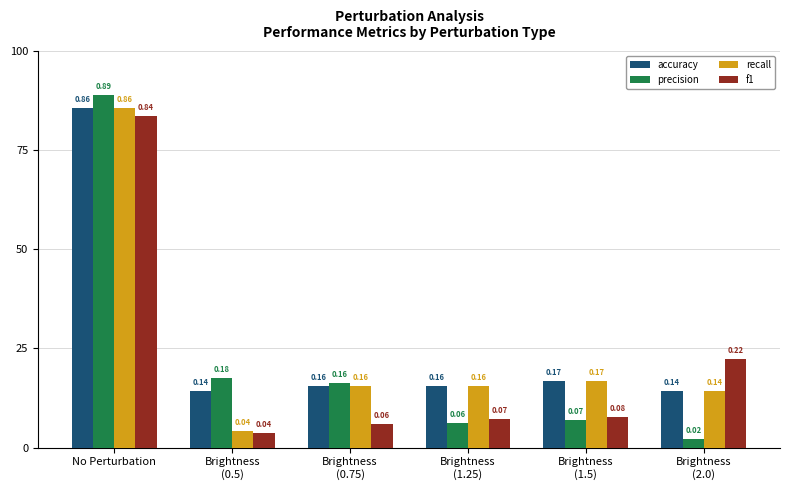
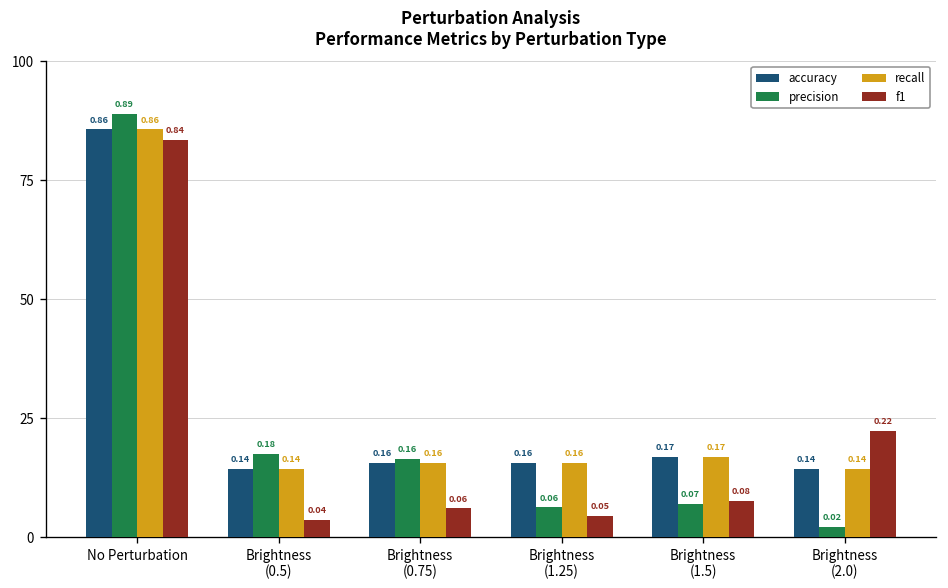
  {
    "accuracy": {
      "No Perturbation": 0.86,
      "Brightness (0.5)": 0.14,
      "Brightness (0.75)": 0.16,
      "Brightness (1.25)": 0.16,
      "Brightness (1.5)": 0.17,
      "Brightness (2.0)": 0.14
    },
    "precision": {
      "No Perturbation": 0.89,
      "Brightness (0.5)": 0.18,
      "Brightness (0.75)": 0.16,
      "Brightness (1.25)": 0.06,
      "Brightness (1.5)": 0.07,
      "Brightness (2.0)": 0.02
    },
    "recall": {
      "No Perturbation": 0.86,
-     "Brightness (0.5)": 0.04,
+     "Brightness (0.5)": 0.14,
      "Brightness (0.75)": 0.16,
      "Brightness (1.25)": 0.16,
      "Brightness (1.5)": 0.17,
      "Brightness (2.0)": 0.14
    },
    "f1": {
      "No Perturbation": 0.84,
      "Brightness (0.5)": 0.04,
      "Brightness (0.75)": 0.06,
-     "Brightness (1.25)": 0.07,
+     "Brightness (1.25)": 0.05,
      "Brightness (1.5)": 0.08,
      "Brightness (2.0)": 0.22
    }
  }
